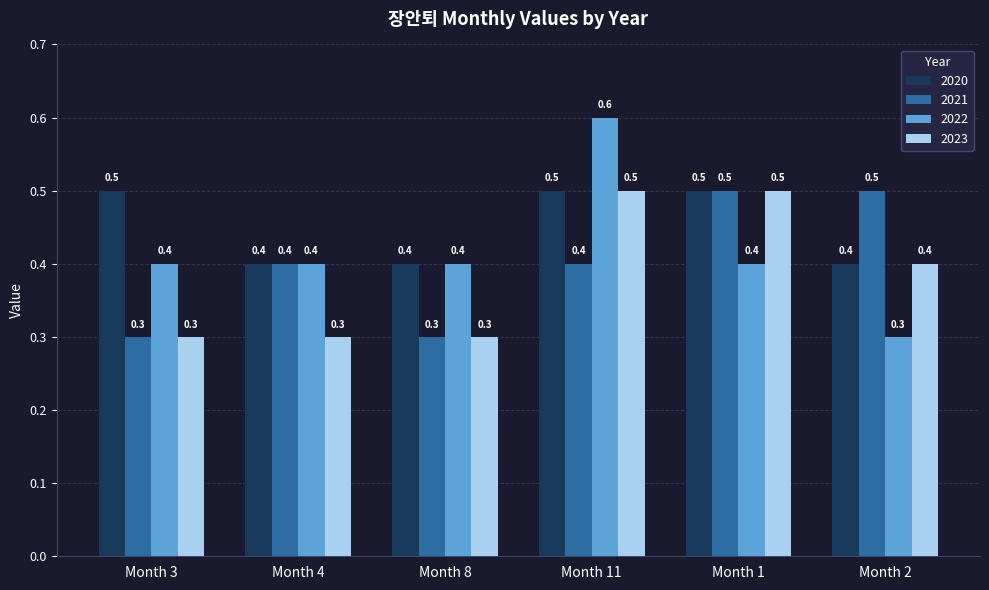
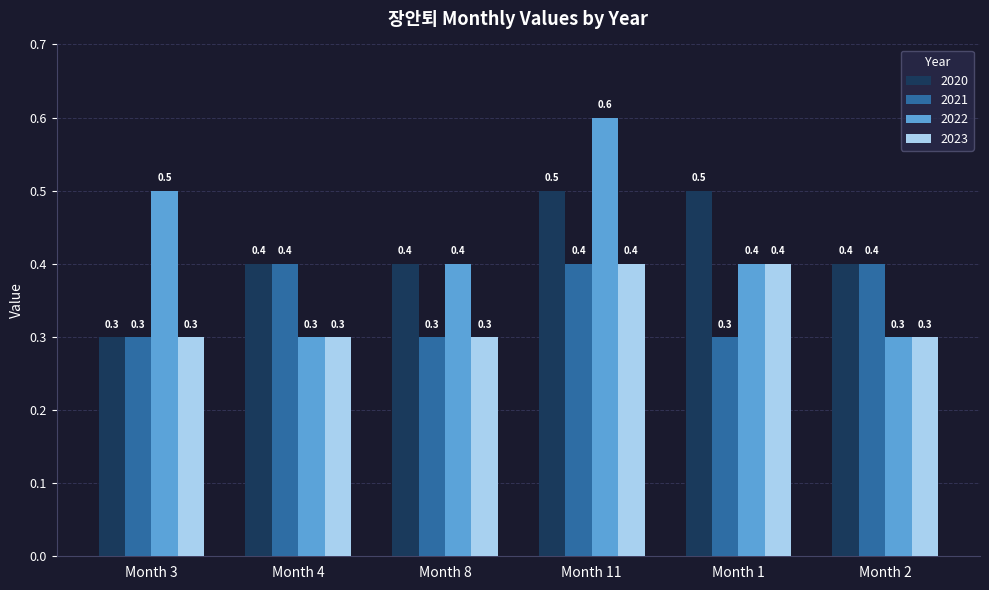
  {
    "2020": {
-     "Month 3": 0.5,
+     "Month 3": 0.3,
      "Month 4": 0.4,
      "Month 8": 0.4,
      "Month 11": 0.5,
      "Month 1": 0.5,
      "Month 2": 0.4
    },
    "2021": {
      "Month 3": 0.3,
      "Month 4": 0.4,
      "Month 8": 0.3,
      "Month 11": 0.4,
-     "Month 1": 0.5,
-     "Month 2": 0.5
+     "Month 1": 0.3,
+     "Month 2": 0.4
    },
    "2022": {
-     "Month 3": 0.4,
-     "Month 4": 0.4,
+     "Month 3": 0.5,
+     "Month 4": 0.3,
      "Month 8": 0.4,
      "Month 11": 0.6,
      "Month 1": 0.4,
      "Month 2": 0.3
    },
    "2023": {
      "Month 3": 0.3,
      "Month 4": 0.3,
      "Month 8": 0.3,
-     "Month 11": 0.5,
-     "Month 1": 0.5,
-     "Month 2": 0.4
+     "Month 11": 0.4,
+     "Month 1": 0.4,
+     "Month 2": 0.3
    }
  }
